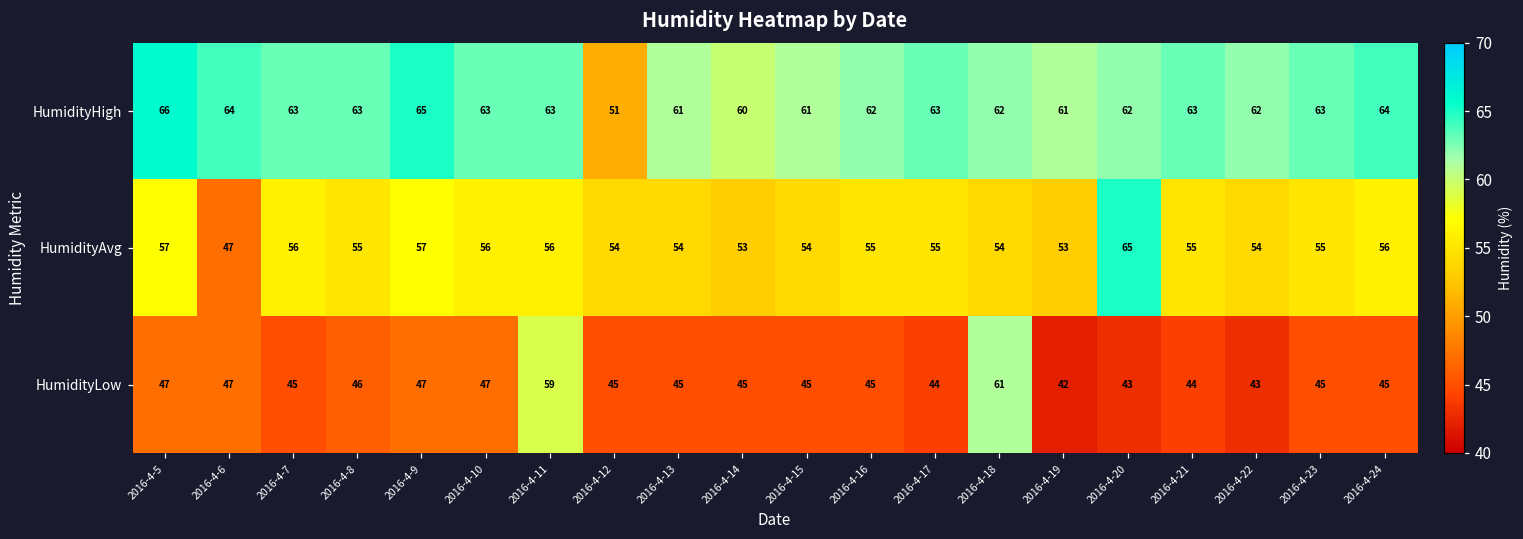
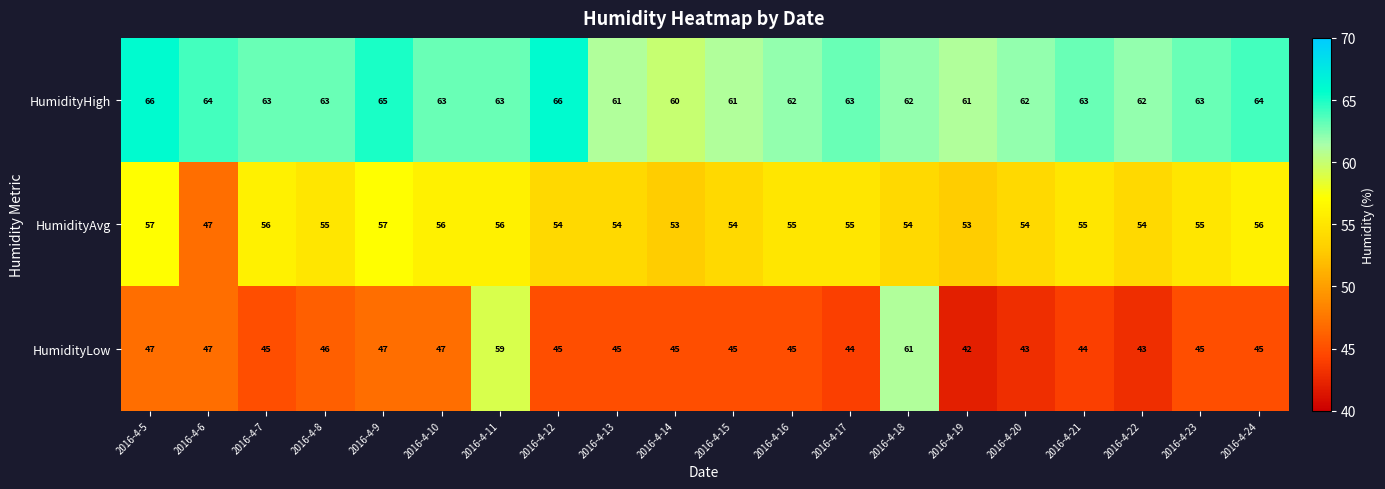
  {
    "HumidityHigh": {
      "2016-4-5": 66,
      "2016-4-6": 64,
      "2016-4-7": 63,
      "2016-4-8": 63,
      "2016-4-9": 65,
      "2016-4-10": 63,
      "2016-4-11": 63,
-     "2016-4-12": 51,
+     "2016-4-12": 66,
      "2016-4-13": 61,
      "2016-4-14": 60,
      "2016-4-15": 61,
      "2016-4-16": 62,
      "2016-4-17": 63,
      "2016-4-18": 62,
      "2016-4-19": 61,
      "2016-4-20": 62,
      "2016-4-21": 63,
      "2016-4-22": 62,
      "2016-4-23": 63,
      "2016-4-24": 64
    },
    "HumidityAvg": {
      "2016-4-5": 57,
      "2016-4-6": 47,
      "2016-4-7": 56,
      "2016-4-8": 55,
      "2016-4-9": 57,
      "2016-4-10": 56,
      "2016-4-11": 56,
      "2016-4-12": 54,
      "2016-4-13": 54,
      "2016-4-14": 53,
      "2016-4-15": 54,
      "2016-4-16": 55,
      "2016-4-17": 55,
      "2016-4-18": 54,
      "2016-4-19": 53,
-     "2016-4-20": 65,
+     "2016-4-20": 54,
      "2016-4-21": 55,
      "2016-4-22": 54,
      "2016-4-23": 55,
      "2016-4-24": 56
    },
    "HumidityLow": {
      "2016-4-5": 47,
      "2016-4-6": 47,
      "2016-4-7": 45,
      "2016-4-8": 46,
      "2016-4-9": 47,
      "2016-4-10": 47,
      "2016-4-11": 59,
      "2016-4-12": 45,
      "2016-4-13": 45,
      "2016-4-14": 45,
      "2016-4-15": 45,
      "2016-4-16": 45,
      "2016-4-17": 44,
      "2016-4-18": 61,
      "2016-4-19": 42,
      "2016-4-20": 43,
      "2016-4-21": 44,
      "2016-4-22": 43,
      "2016-4-23": 45,
      "2016-4-24": 45
    }
  }
